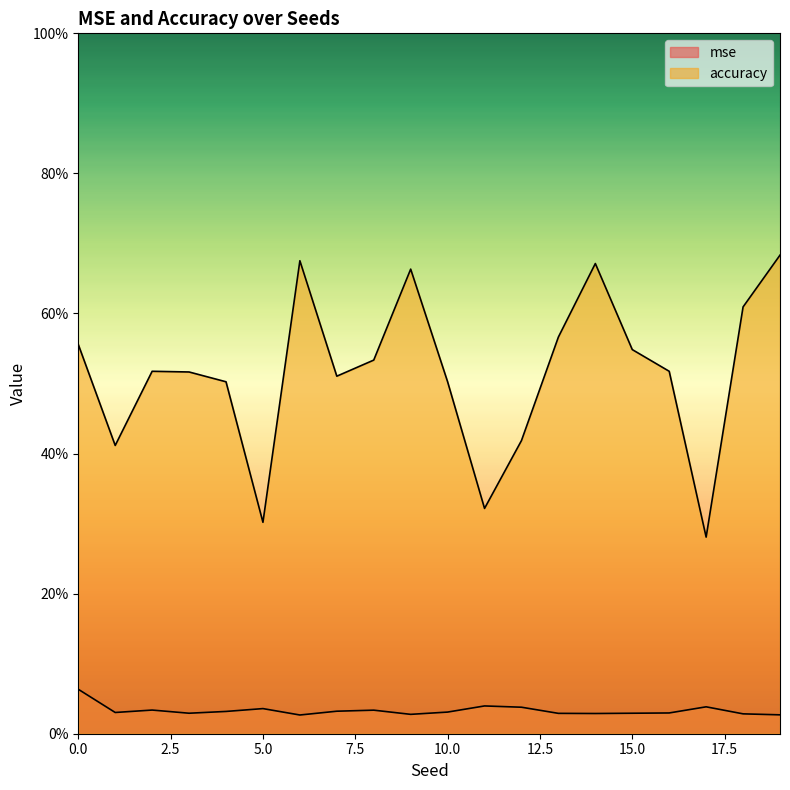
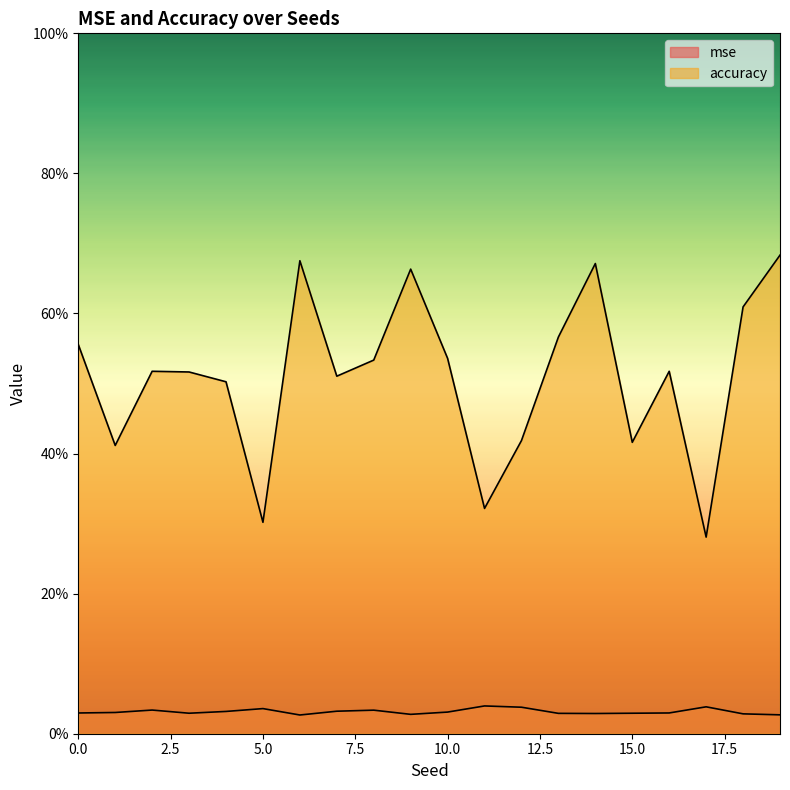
  {
    "mse": {
-     "0.0": "6%",
+     "0.0": "3%",
      "5.0": "4%",
      "10.0": "3%",
      "15.0": "3%"
    },
    "accuracy": {
      "0.0": "56%",
      "5.0": "30%",
-     "10.0": "50%",
-     "15.0": "55%"
+     "10.0": "54%",
+     "15.0": "42%"
    }
  }
